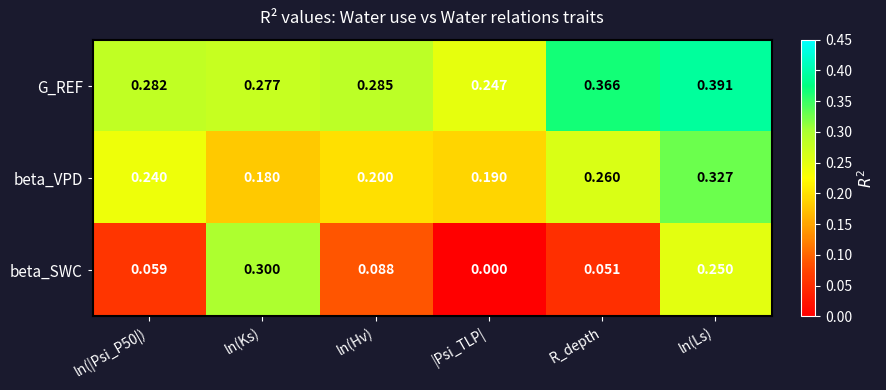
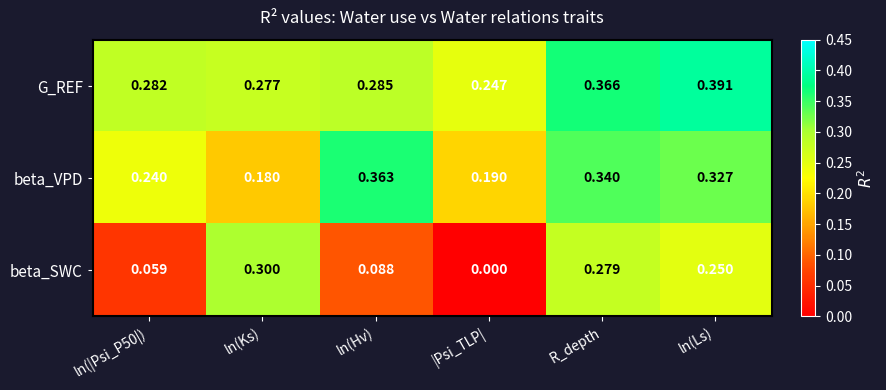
  {
    "G_REF": {
      "ln(|Psi_P50|)": 0.282,
      "ln(Ks)": 0.277,
      "ln(Hv)": 0.285,
      "|Psi_TLP|": 0.247,
      "R_depth": 0.366,
      "ln(Ls)": 0.391
    },
    "beta_VPD": {
      "ln(|Psi_P50|)": 0.240,
      "ln(Ks)": 0.180,
-     "ln(Hv)": 0.200,
+     "ln(Hv)": 0.363,
      "|Psi_TLP|": 0.190,
-     "R_depth": 0.260,
+     "R_depth": 0.340,
      "ln(Ls)": 0.327
    },
    "beta_SWC": {
      "ln(|Psi_P50|)": 0.059,
      "ln(Ks)": 0.300,
      "ln(Hv)": 0.088,
      "|Psi_TLP|": 0.000,
-     "R_depth": 0.051,
+     "R_depth": 0.279,
      "ln(Ls)": 0.250
    }
  }
